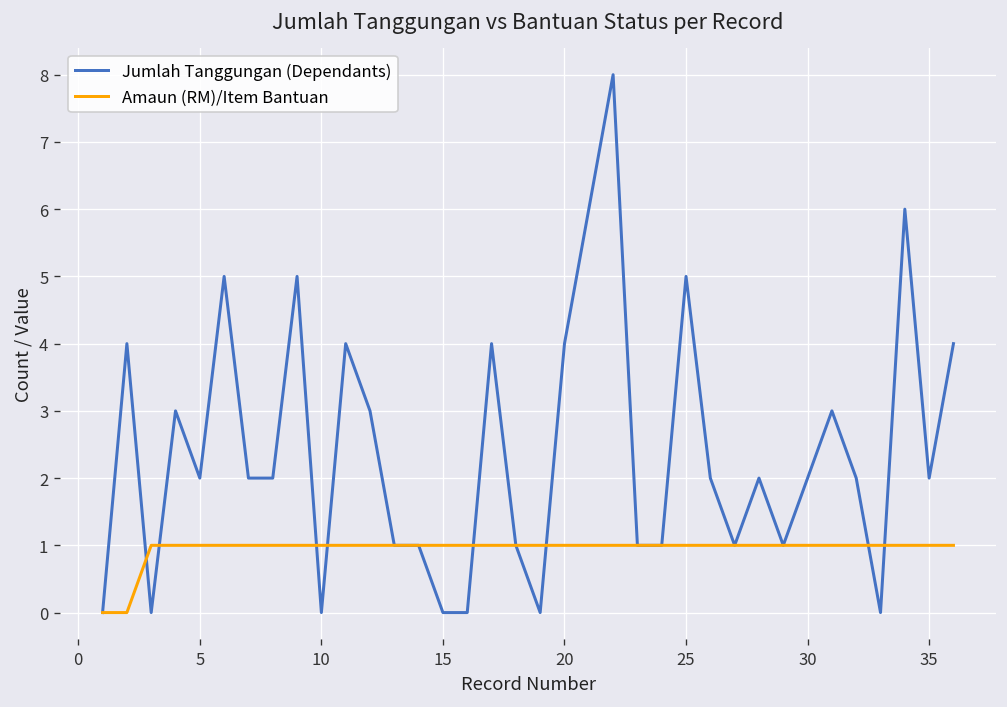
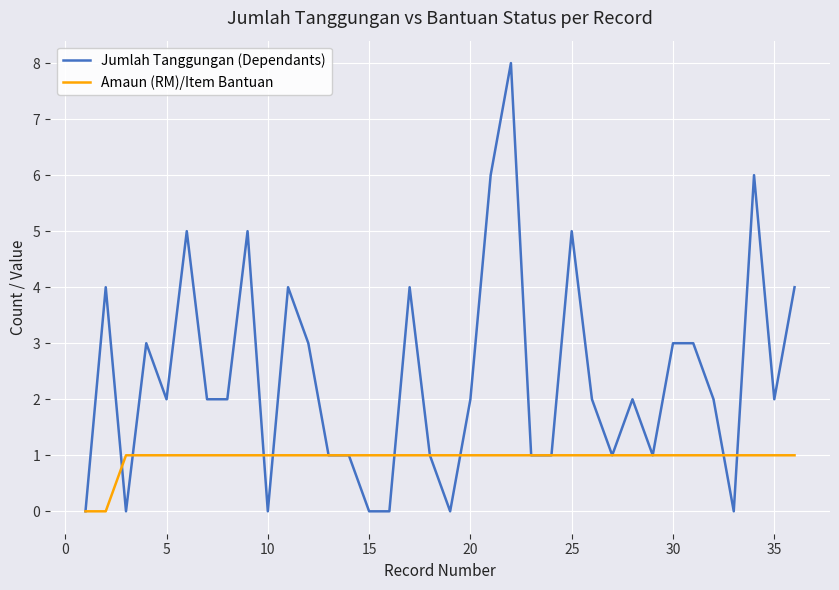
  {
    "Jumlah Tanggungan (Dependants)": {
      "5": 2,
      "10": 0,
      "15": 0,
-     "20": 4,
+     "20": 2,
      "25": 5,
-     "30": 2,
+     "30": 3,
      "35": 2
    },
    "Amaun (RM)/Item Bantuan": {
      "5": 1,
      "10": 1,
      "15": 1,
      "20": 1,
      "25": 1,
      "30": 1,
      "35": 1
    }
  }
